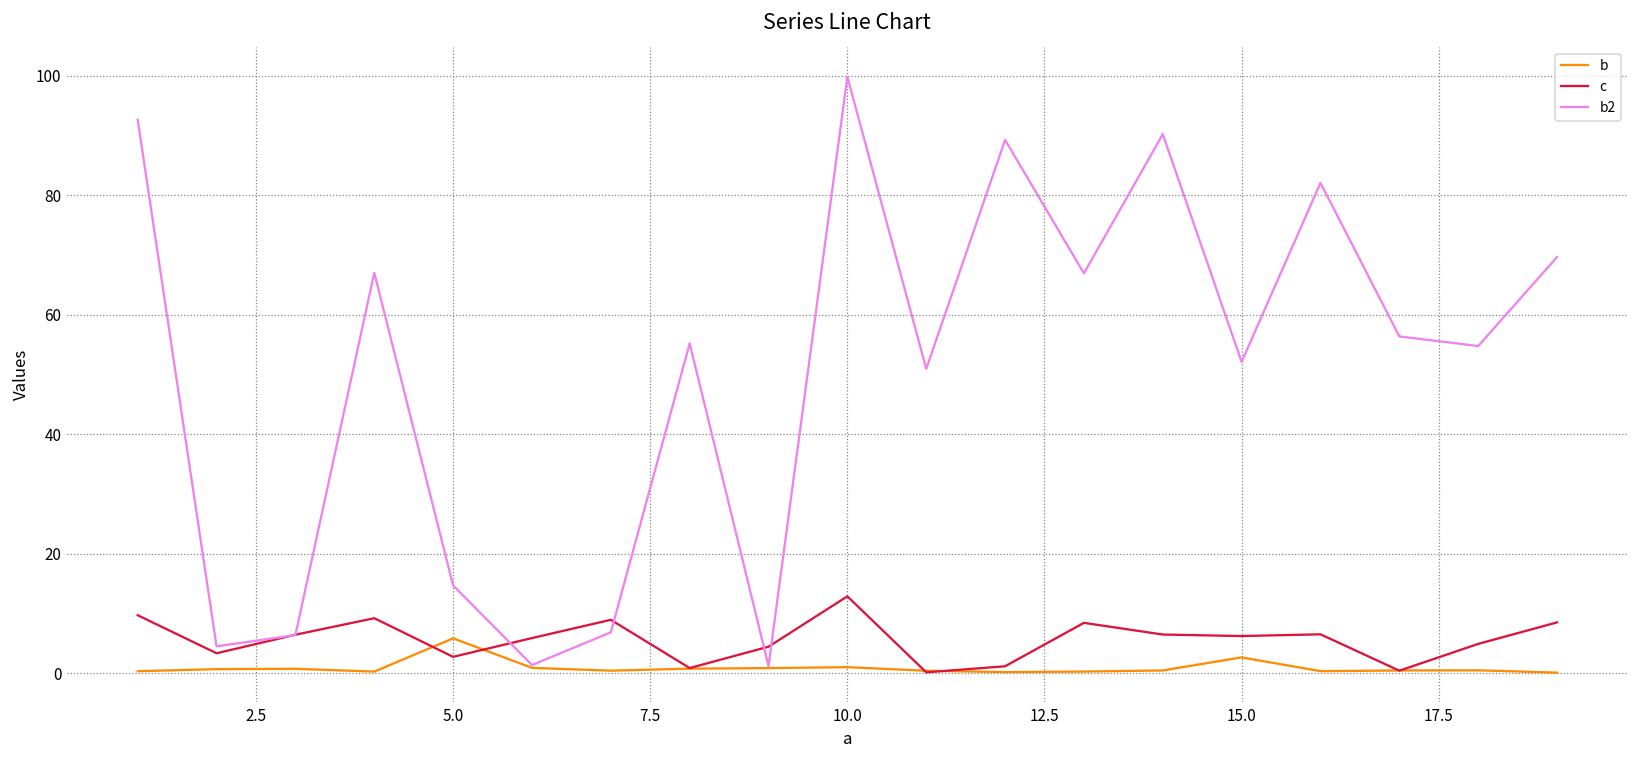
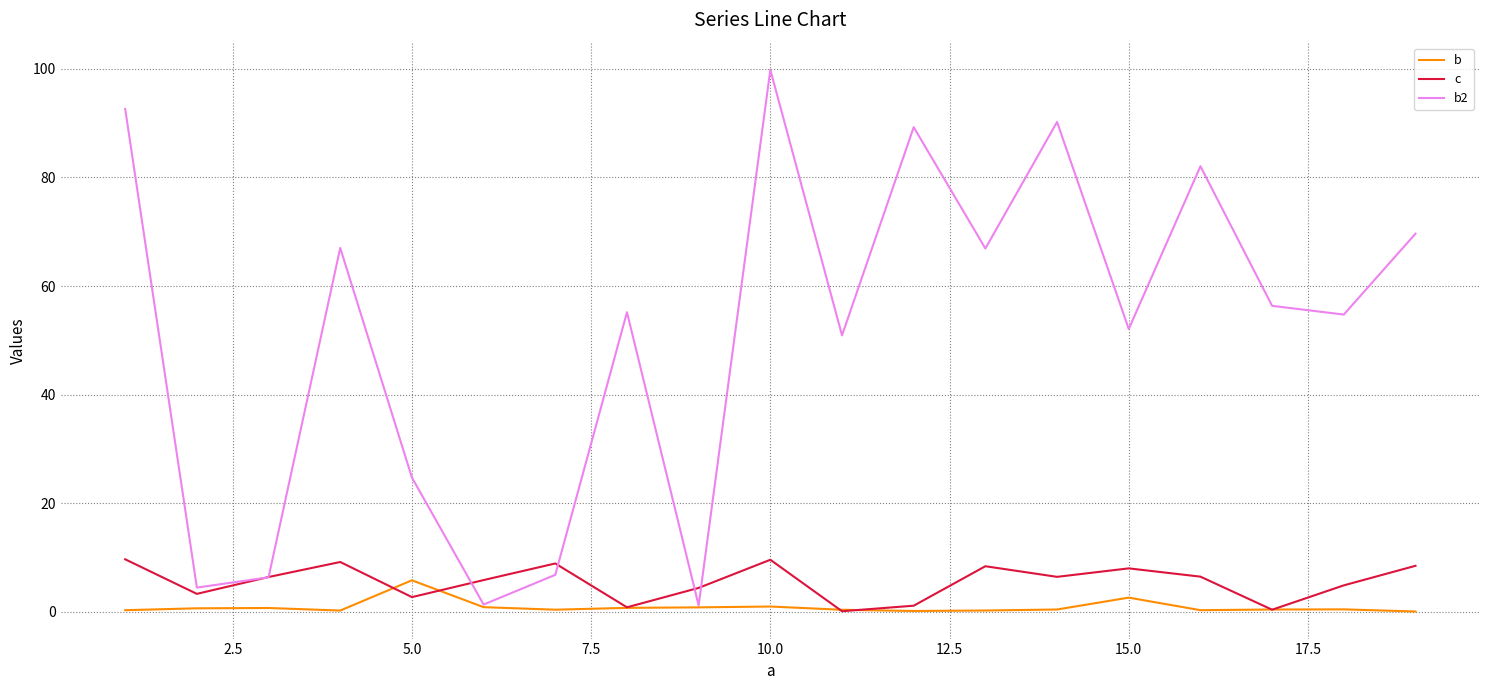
  {
    "b": {
      "5.0": 6,
      "10.0": 1,
      "15.0": 3
    },
    "c": {
      "5.0": 3,
-     "10.0": 13,
-     "15.0": 6
+     "10.0": 10,
+     "15.0": 8
    },
    "b2": {
-     "5.0": 15,
+     "5.0": 25,
      "10.0": 100,
      "15.0": 52
    }
  }
